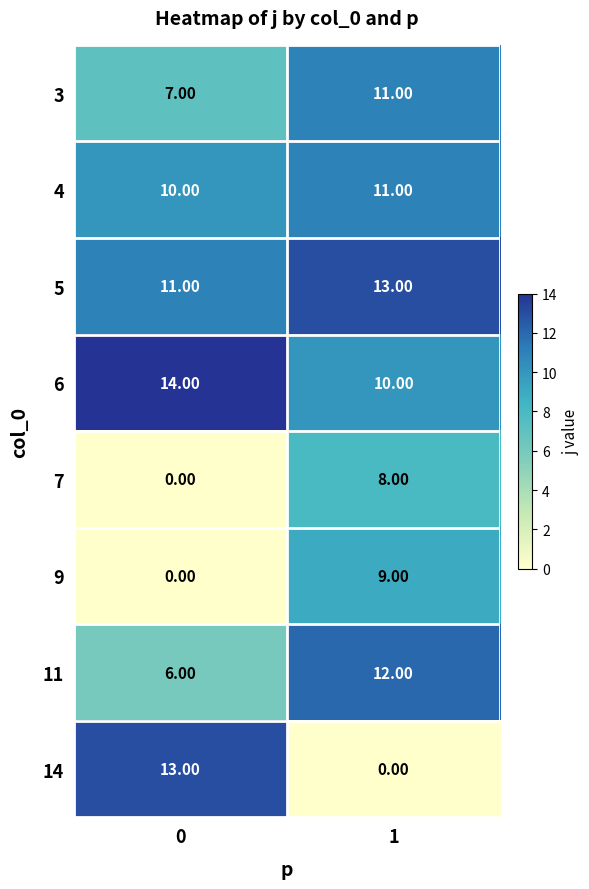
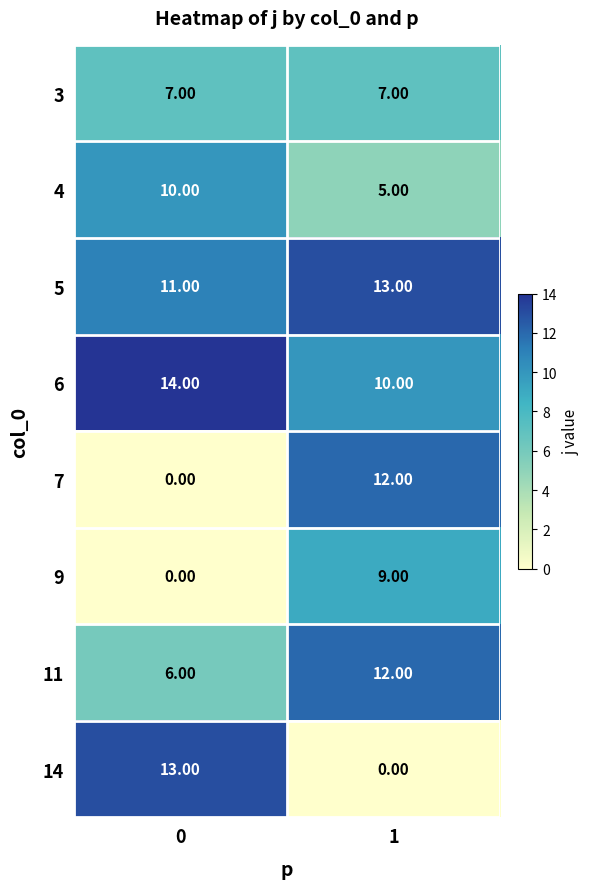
  {
    "3": {
      "0": 7.00,
-     "1": 11.00
+     "1": 7.00
    },
    "4": {
      "0": 10.00,
-     "1": 11.00
+     "1": 5.00
    },
    "5": {
      "0": 11.00,
      "1": 13.00
    },
    "6": {
      "0": 14.00,
      "1": 10.00
    },
    "7": {
      "0": 0.00,
-     "1": 8.00
+     "1": 12.00
    },
    "9": {
      "0": 0.00,
      "1": 9.00
    },
    "11": {
      "0": 6.00,
      "1": 12.00
    },
    "14": {
      "0": 13.00,
      "1": 0.00
    }
  }
